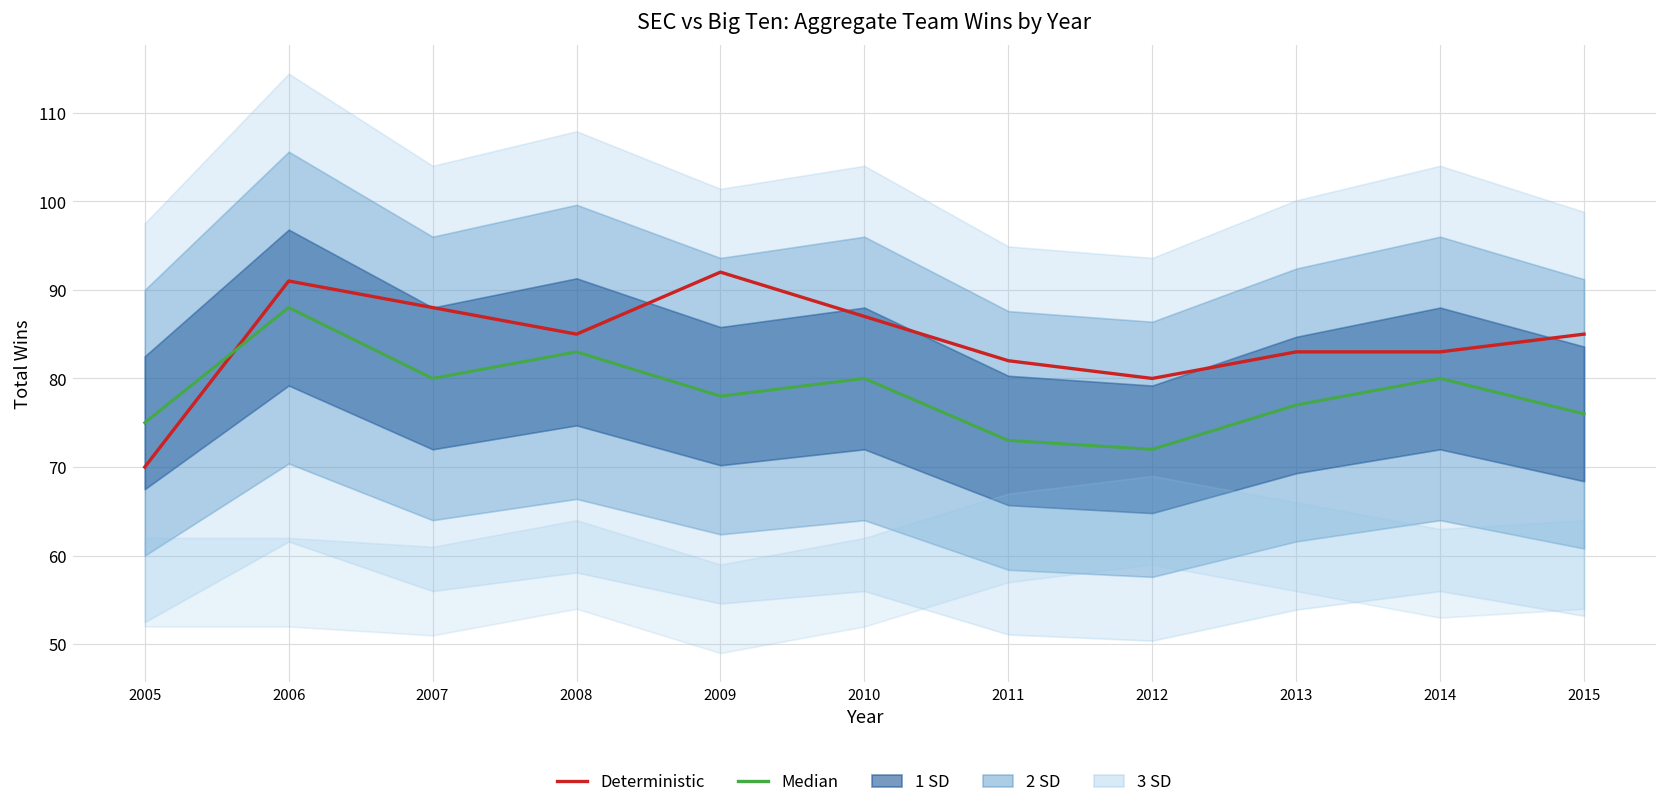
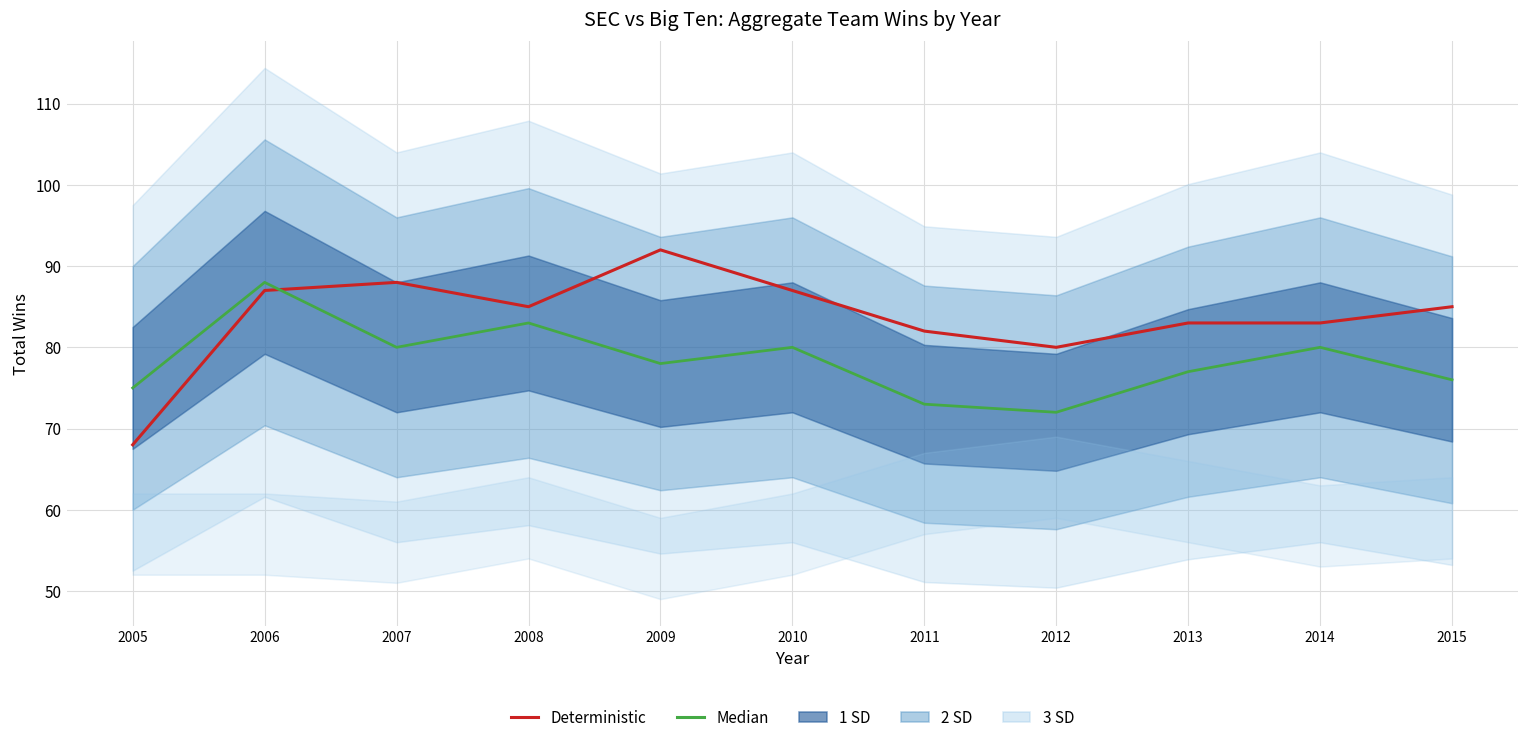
  {
    "Deterministic": {
-     "2005": 70,
-     "2006": 91,
+     "2005": 68,
+     "2006": 87,
      "2008": 85,
      "2009": 92,
      "2010": 87,
      "2011": 82,
      "2012": 80,
      "2013": 83,
      "2014": 83,
      "2015": 85
    },
    "Median": {
      "2005": 75,
      "2006": 88,
      "2007": 80,
      "2008": 83,
      "2009": 78,
      "2010": 80,
      "2011": 73,
      "2012": 72,
      "2013": 77,
      "2014": 80,
      "2015": 76
    }
  }
